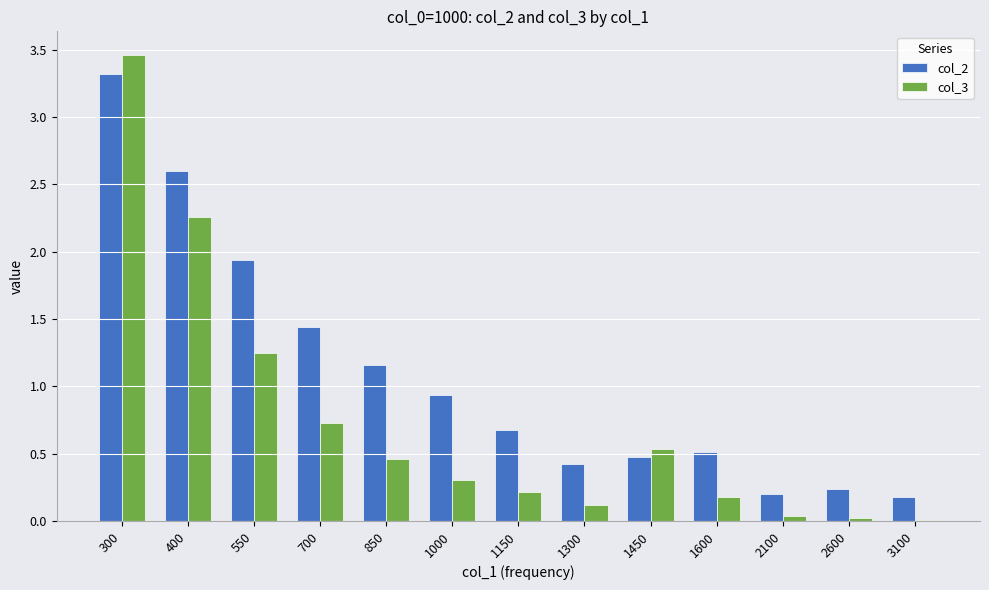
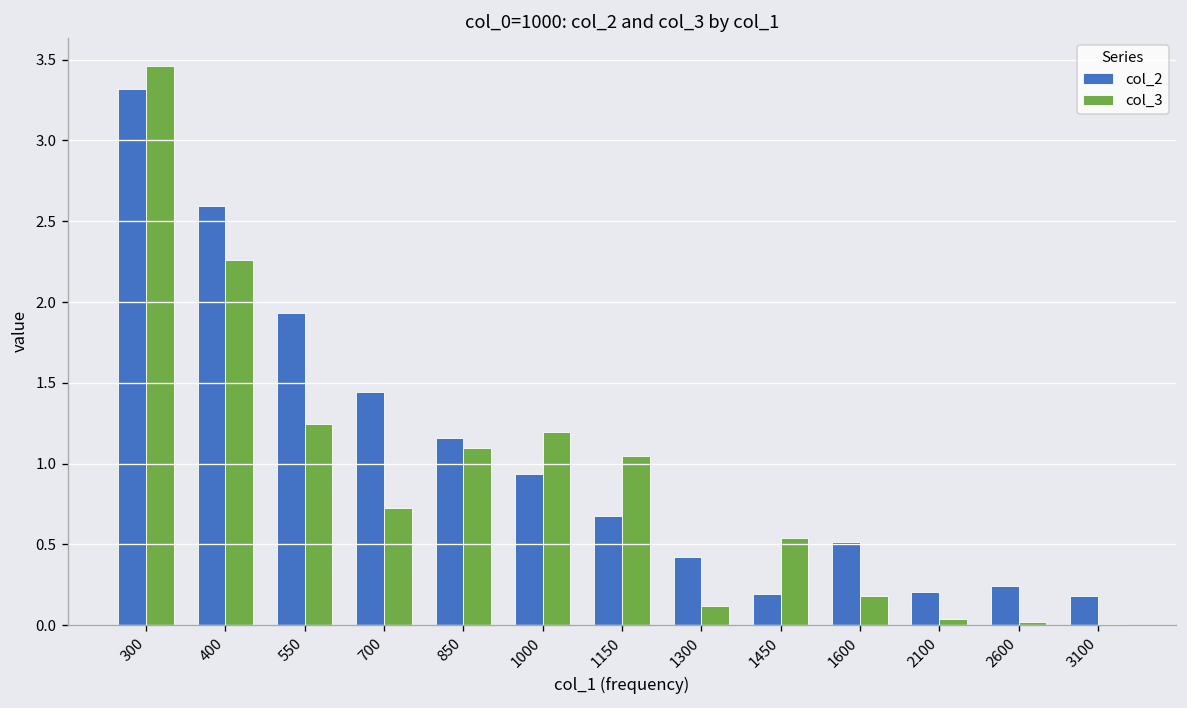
  {
    "col_2": {
      "300": 3.32,
      "400": 2.60,
      "550": 1.93,
      "700": 1.44,
      "850": 1.16,
      "1000": 0.94,
      "1150": 0.67,
      "1300": 0.42,
-     "1450": 0.47,
+     "1450": 0.19,
      "1600": 0.51,
      "2100": 0.20,
      "2600": 0.24,
      "3100": 0.18
    },
    "col_3": {
      "300": 3.46,
      "400": 2.26,
      "550": 1.25,
      "700": 0.72,
-     "850": 0.46,
-     "1000": 0.30,
-     "1150": 0.22,
+     "850": 1.09,
+     "1000": 1.20,
+     "1150": 1.05,
      "1300": 0.12,
      "1450": 0.54,
      "1600": 0.18,
      "2100": 0.04
    }
  }
